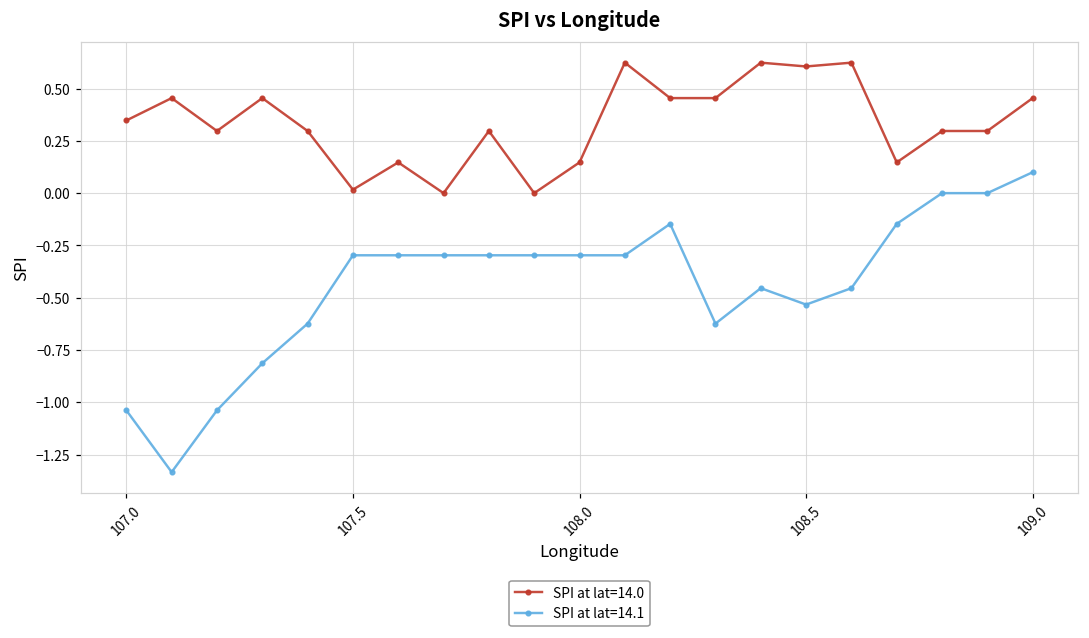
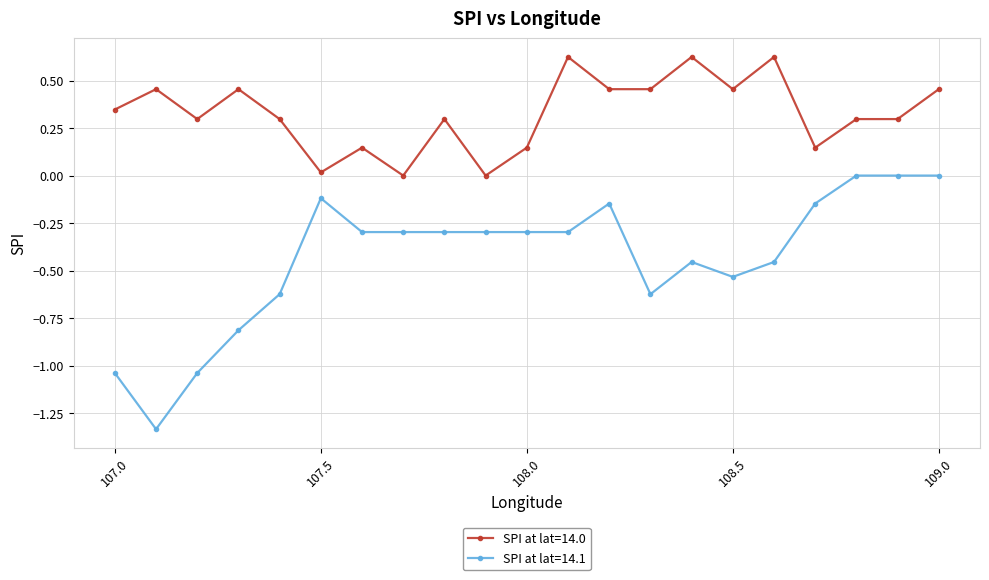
  {
    "SPI at lat=14.0": {
      "107.0": 0.35,
      "107.5": 0.02,
      "108.0": 0.15,
-     "108.5": 0.61,
+     "108.5": 0.45,
      "109.0": 0.45
    },
    "SPI at lat=14.1": {
      "107.0": -1.04,
-     "107.5": -0.30,
+     "107.5": -0.12,
      "108.0": -0.30,
      "108.5": -0.53,
-     "109.0": 0.1
+     "109.0": 0.0
    }
  }
